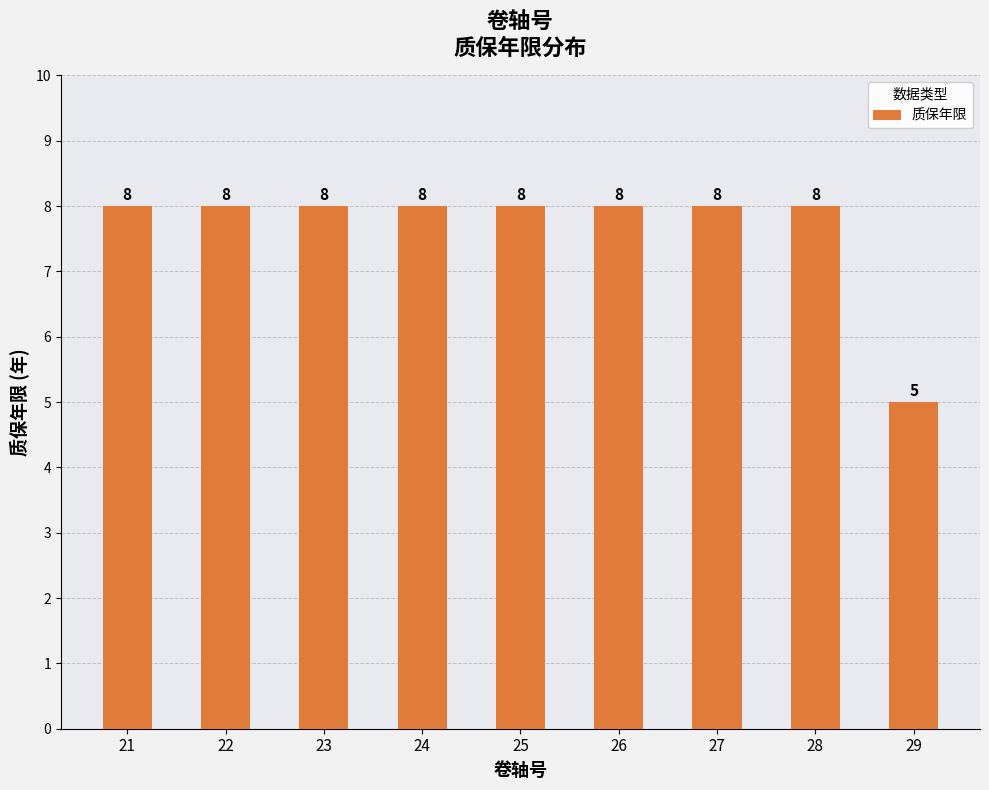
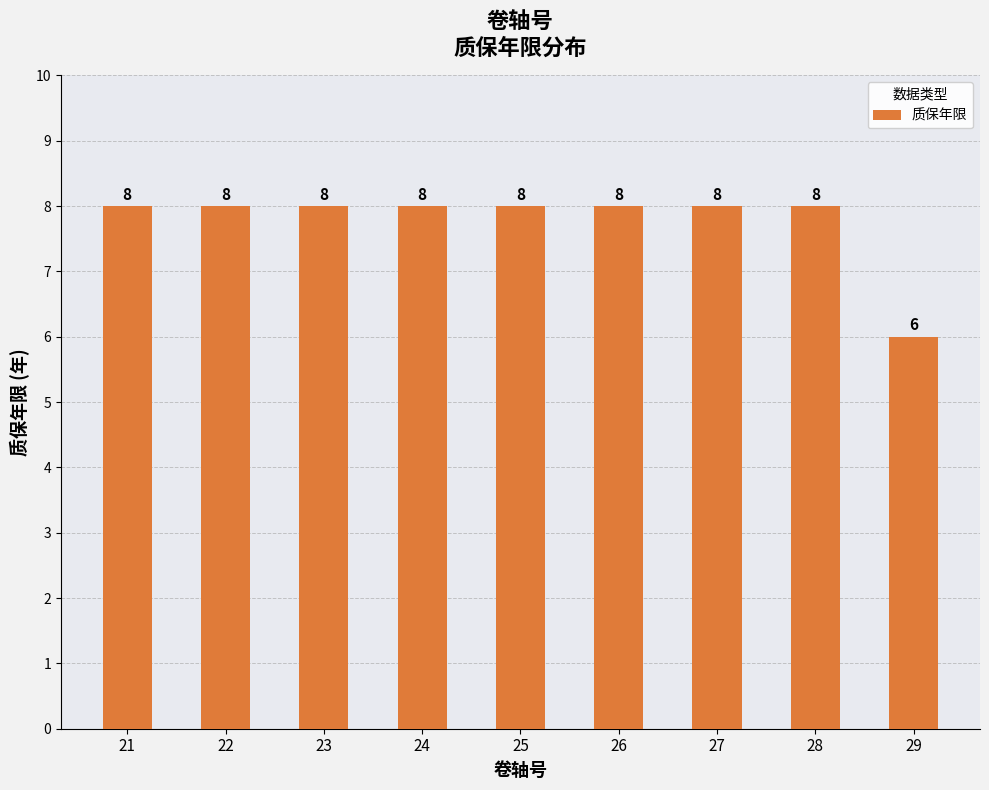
  {
    "21": 8,
    "22": 8,
    "23": 8,
    "24": 8,
    "25": 8,
    "26": 8,
    "27": 8,
    "28": 8,
-   "29": 5
+   "29": 6
  }
